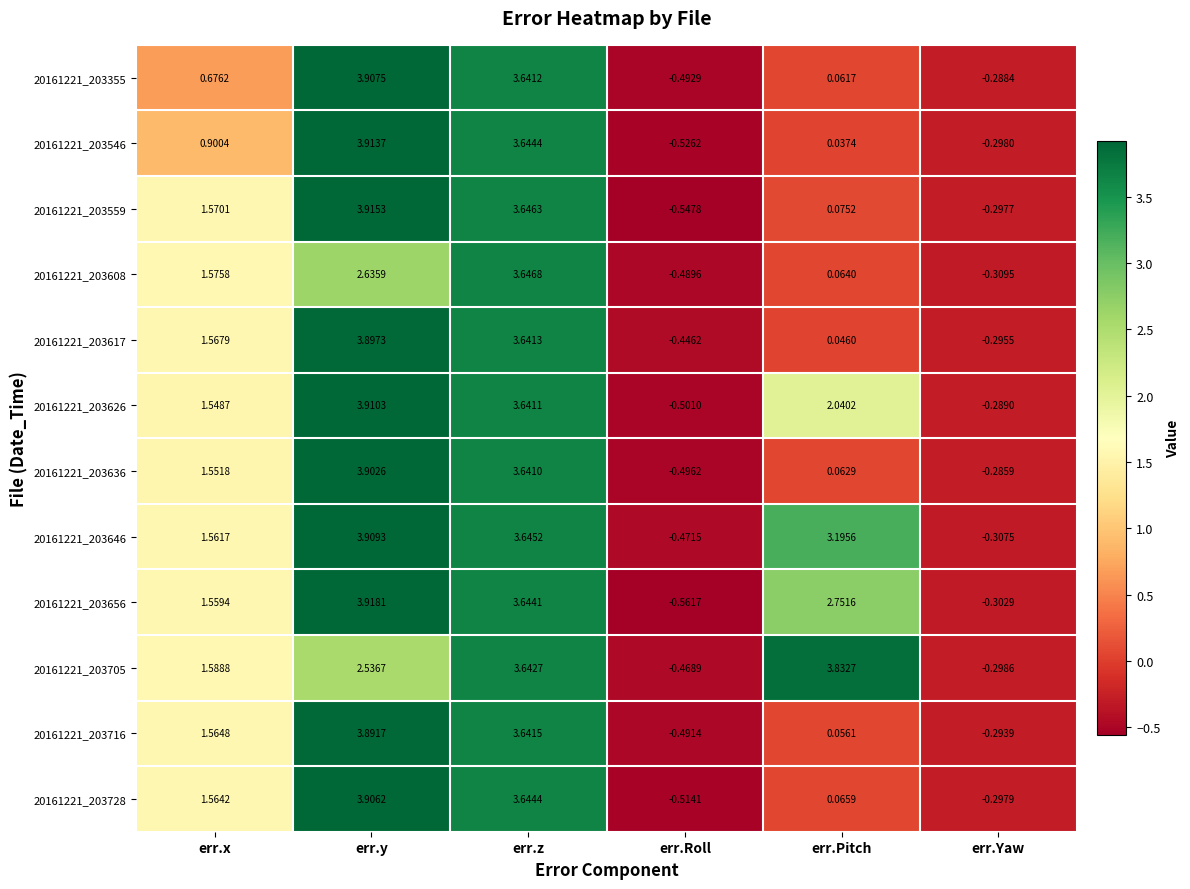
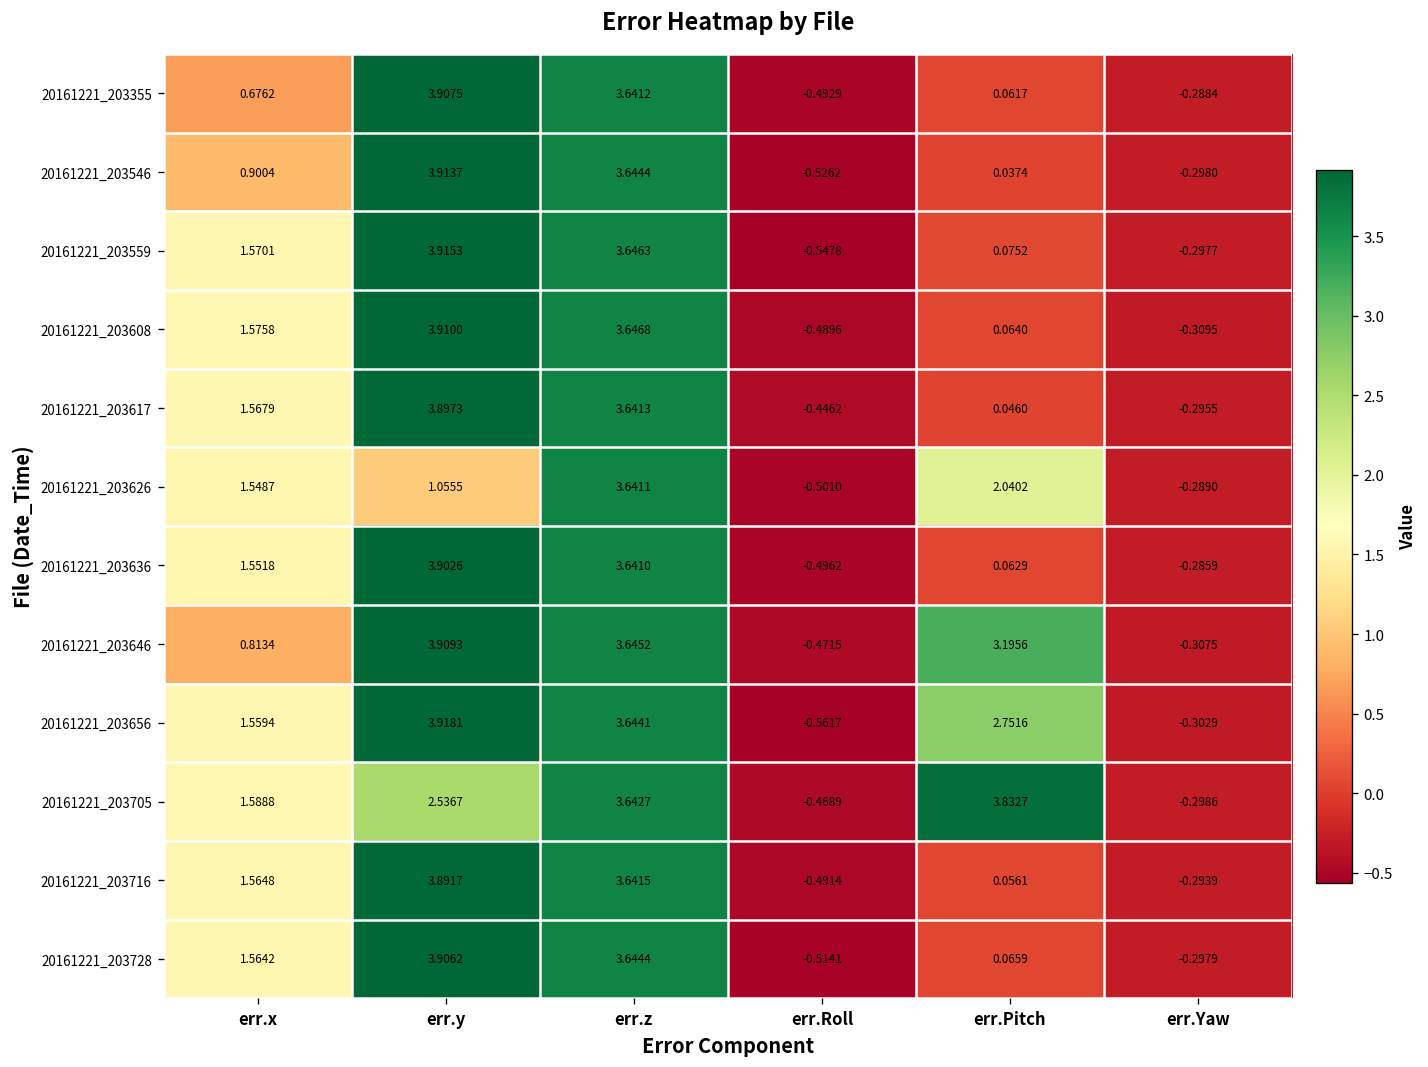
  {
    "20161221_203355": {
      "err.x": 0.6762,
      "err.y": 3.9075,
      "err.z": 3.6412,
      "err.Roll": -0.4929,
      "err.Pitch": 0.0617,
      "err.Yaw": -0.2884
    },
    "20161221_203546": {
      "err.x": 0.9004,
      "err.y": 3.9137,
      "err.z": 3.6444,
      "err.Roll": -0.5262,
      "err.Pitch": 0.0374,
      "err.Yaw": -0.2980
    },
    "20161221_203559": {
      "err.x": 1.5701,
      "err.y": 3.9153,
      "err.z": 3.6463,
      "err.Roll": -0.5478,
      "err.Pitch": 0.0752,
      "err.Yaw": -0.2977
    },
    "20161221_203608": {
      "err.x": 1.5758,
-     "err.y": 2.6359,
+     "err.y": 3.9100,
      "err.z": 3.6468,
      "err.Roll": -0.4896,
      "err.Pitch": 0.0640,
      "err.Yaw": -0.3095
    },
    "20161221_203617": {
      "err.x": 1.5679,
      "err.y": 3.8973,
      "err.z": 3.6413,
      "err.Roll": -0.4462,
      "err.Pitch": 0.0460,
      "err.Yaw": -0.2955
    },
    "20161221_203626": {
      "err.x": 1.5487,
-     "err.y": 3.9103,
+     "err.y": 1.0555,
      "err.z": 3.6411,
      "err.Roll": -0.5010,
      "err.Pitch": 2.0402,
      "err.Yaw": -0.2890
    },
    "20161221_203636": {
      "err.x": 1.5518,
      "err.y": 3.9026,
      "err.z": 3.6410,
      "err.Roll": -0.4962,
      "err.Pitch": 0.0629,
      "err.Yaw": -0.2859
    },
    "20161221_203646": {
-     "err.x": 1.5617,
+     "err.x": 0.8134,
      "err.y": 3.9093,
      "err.z": 3.6452,
      "err.Roll": -0.4715,
      "err.Pitch": 3.1956,
      "err.Yaw": -0.3075
    },
    "20161221_203656": {
      "err.x": 1.5594,
      "err.y": 3.9181,
      "err.z": 3.6441,
      "err.Roll": -0.5617,
      "err.Pitch": 2.7516,
      "err.Yaw": -0.3029
    },
    "20161221_203705": {
      "err.x": 1.5888,
      "err.y": 2.5367,
      "err.z": 3.6427,
      "err.Roll": -0.4689,
      "err.Pitch": 3.8327,
      "err.Yaw": -0.2986
    },
    "20161221_203716": {
      "err.x": 1.5648,
      "err.y": 3.8917,
      "err.z": 3.6415,
      "err.Roll": -0.4914,
      "err.Pitch": 0.0561,
      "err.Yaw": -0.2939
    },
    "20161221_203728": {
      "err.x": 1.5642,
      "err.y": 3.9062,
      "err.z": 3.6444,
      "err.Roll": -0.5141,
      "err.Pitch": 0.0659,
      "err.Yaw": -0.2979
    }
  }
